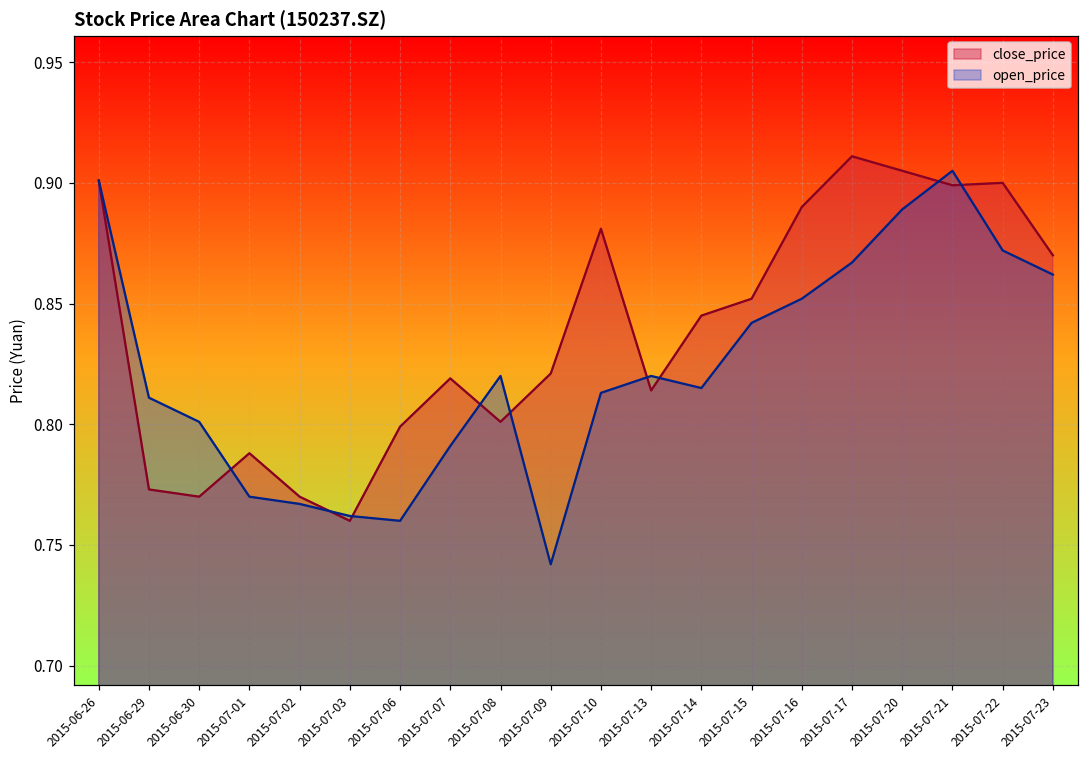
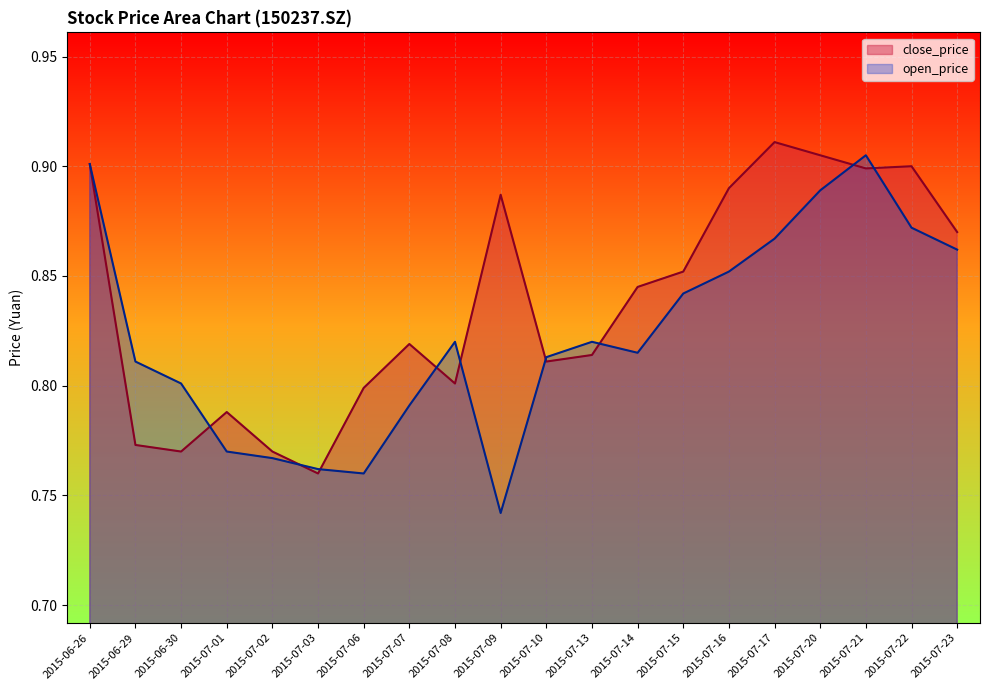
  {
    "close_price": {
      "2015-06-29": 0.773,
      "2015-06-30": 0.770,
      "2015-07-01": 0.788,
      "2015-07-02": 0.770,
      "2015-07-03": 0.760,
      "2015-07-06": 0.799,
      "2015-07-07": 0.819,
      "2015-07-08": 0.801,
-     "2015-07-09": 0.821,
-     "2015-07-10": 0.881,
+     "2015-07-09": 0.887,
+     "2015-07-10": 0.811,
      "2015-07-13": 0.814,
      "2015-07-14": 0.845,
      "2015-07-15": 0.852,
      "2015-07-16": 0.890,
      "2015-07-17": 0.911,
      "2015-07-20": 0.905,
      "2015-07-21": 0.899,
      "2015-07-22": 0.900,
      "2015-07-23": 0.870
    },
    "open_price": {
      "2015-06-29": 0.811,
      "2015-06-30": 0.801,
      "2015-07-01": 0.770,
      "2015-07-02": 0.767,
      "2015-07-03": 0.762,
      "2015-07-06": 0.760,
      "2015-07-07": 0.791,
      "2015-07-08": 0.820,
      "2015-07-09": 0.742,
      "2015-07-10": 0.813,
      "2015-07-13": 0.820,
      "2015-07-14": 0.815,
      "2015-07-15": 0.842,
      "2015-07-16": 0.852,
      "2015-07-17": 0.867,
      "2015-07-20": 0.889,
      "2015-07-21": 0.905,
      "2015-07-22": 0.872,
      "2015-07-23": 0.862
    }
  }
